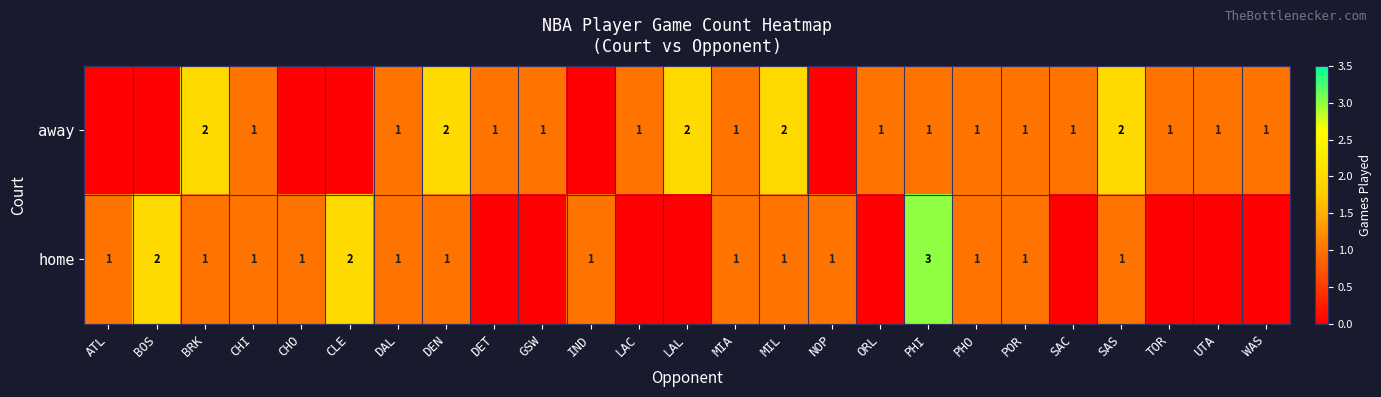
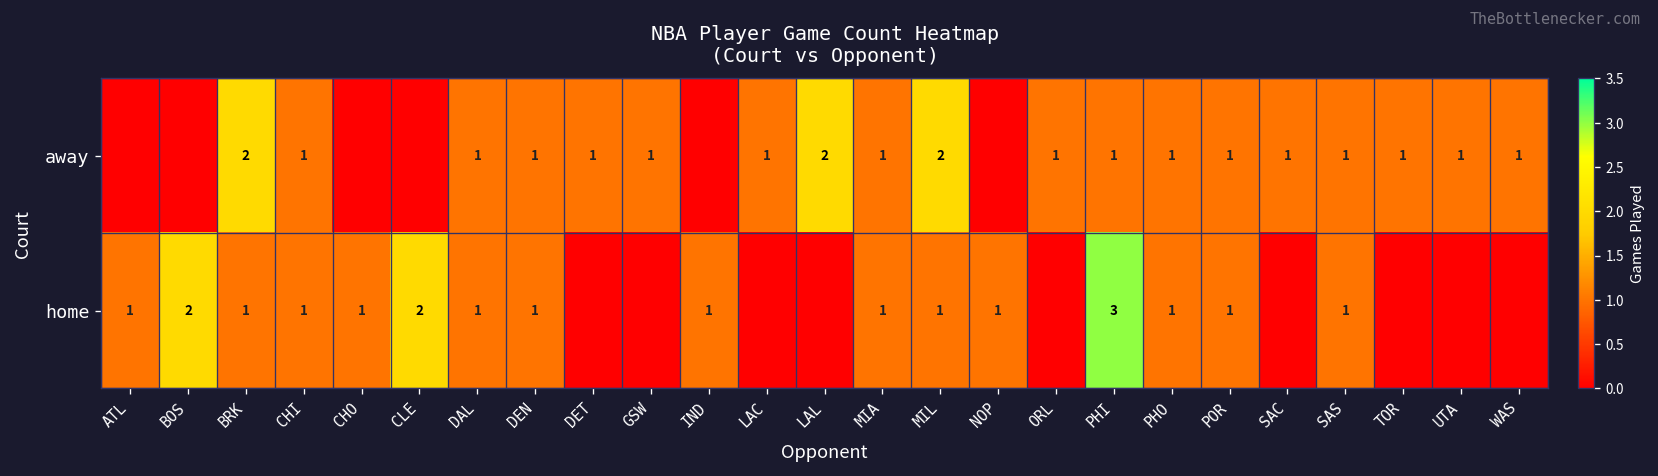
  {
    "away": {
      "BRK": 2,
      "CHI": 1,
      "DAL": 1,
-     "DEN": 2,
+     "DEN": 1,
      "DET": 1,
      "GSW": 1,
      "LAC": 1,
      "LAL": 2,
      "MIA": 1,
      "MIL": 2,
      "ORL": 1,
      "PHI": 1,
      "PHO": 1,
      "POR": 1,
      "SAC": 1,
-     "SAS": 2,
+     "SAS": 1,
      "TOR": 1,
      "UTA": 1,
      "WAS": 1
    },
    "home": {
      "ATL": 1,
      "BOS": 2,
      "BRK": 1,
      "CHI": 1,
      "CHO": 1,
      "CLE": 2,
      "DAL": 1,
      "DEN": 1,
      "IND": 1,
      "MIA": 1,
      "MIL": 1,
      "NOP": 1,
      "PHI": 3,
      "PHO": 1,
      "POR": 1,
      "SAS": 1
    }
  }
